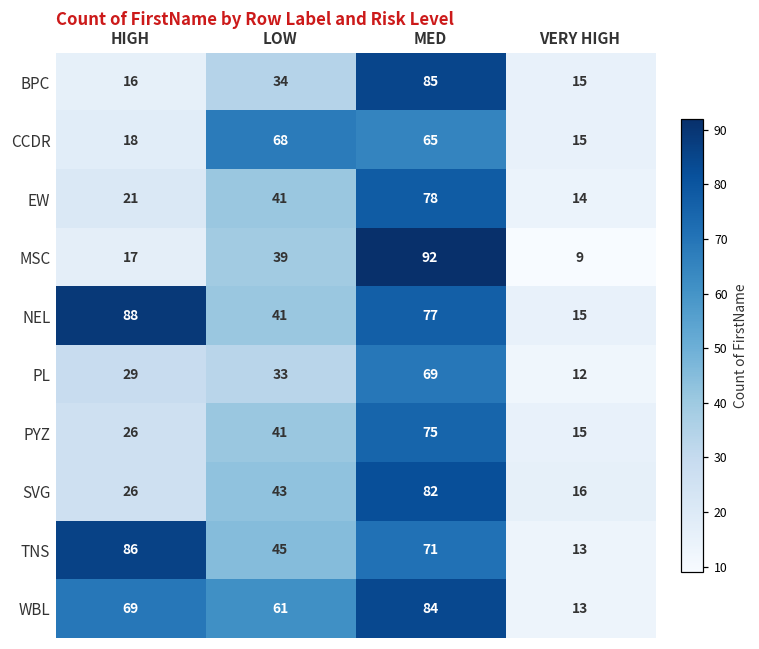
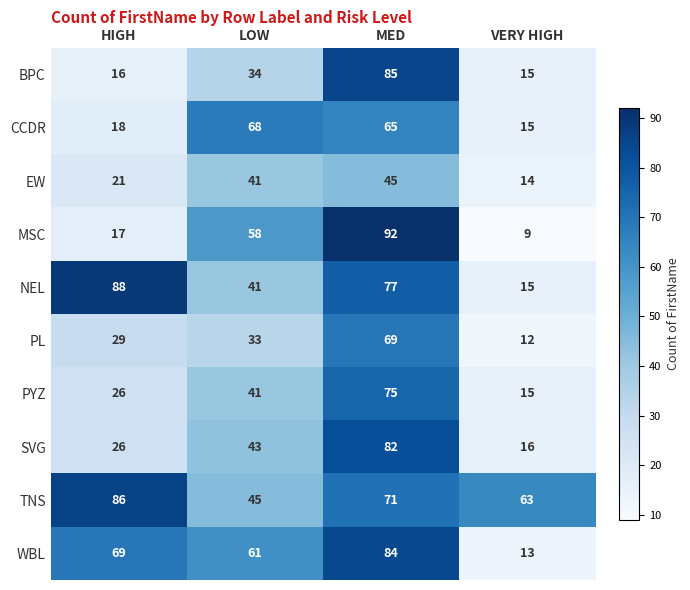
  {
    "BPC": {
      "HIGH": 16,
      "LOW": 34,
      "MED": 85,
      "VERY HIGH": 15
    },
    "CCDR": {
      "HIGH": 18,
      "LOW": 68,
      "MED": 65,
      "VERY HIGH": 15
    },
    "EW": {
      "HIGH": 21,
      "LOW": 41,
-     "MED": 78,
+     "MED": 45,
      "VERY HIGH": 14
    },
    "MSC": {
      "HIGH": 17,
-     "LOW": 39,
+     "LOW": 58,
      "MED": 92,
      "VERY HIGH": 9
    },
    "NEL": {
      "HIGH": 88,
      "LOW": 41,
      "MED": 77,
      "VERY HIGH": 15
    },
    "PL": {
      "HIGH": 29,
      "LOW": 33,
      "MED": 69,
      "VERY HIGH": 12
    },
    "PYZ": {
      "HIGH": 26,
      "LOW": 41,
      "MED": 75,
      "VERY HIGH": 15
    },
    "SVG": {
      "HIGH": 26,
      "LOW": 43,
      "MED": 82,
      "VERY HIGH": 16
    },
    "TNS": {
      "HIGH": 86,
      "LOW": 45,
      "MED": 71,
-     "VERY HIGH": 13
+     "VERY HIGH": 63
    },
    "WBL": {
      "HIGH": 69,
      "LOW": 61,
      "MED": 84,
      "VERY HIGH": 13
    }
  }
